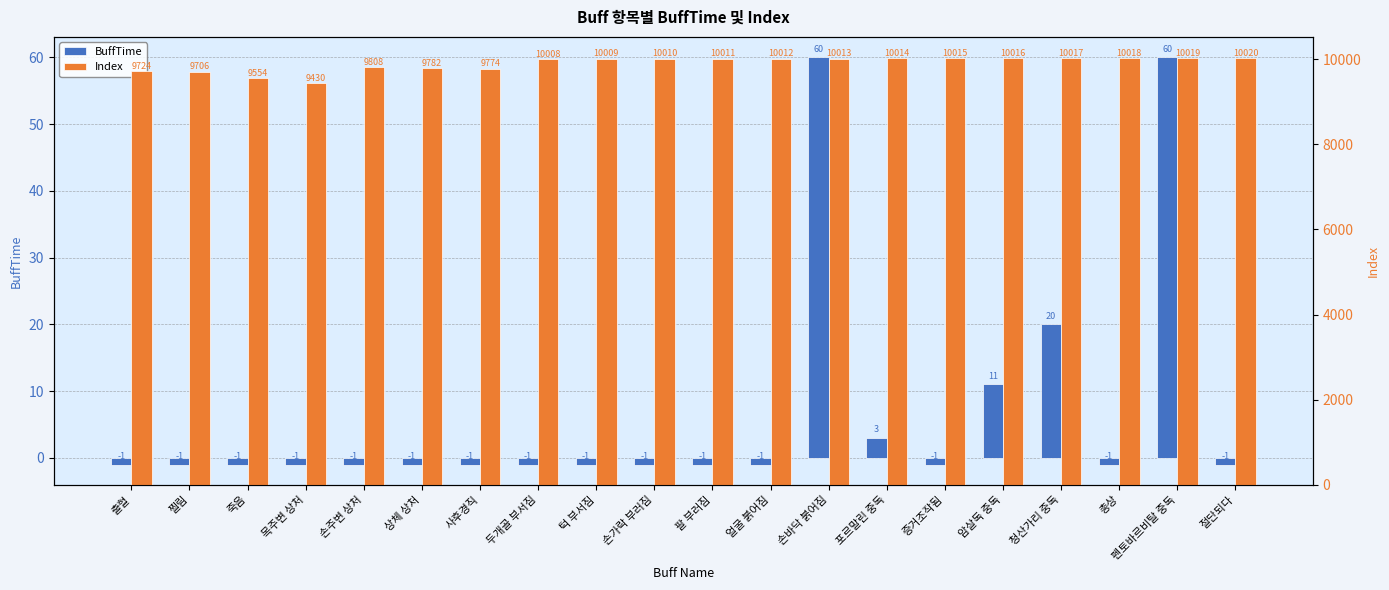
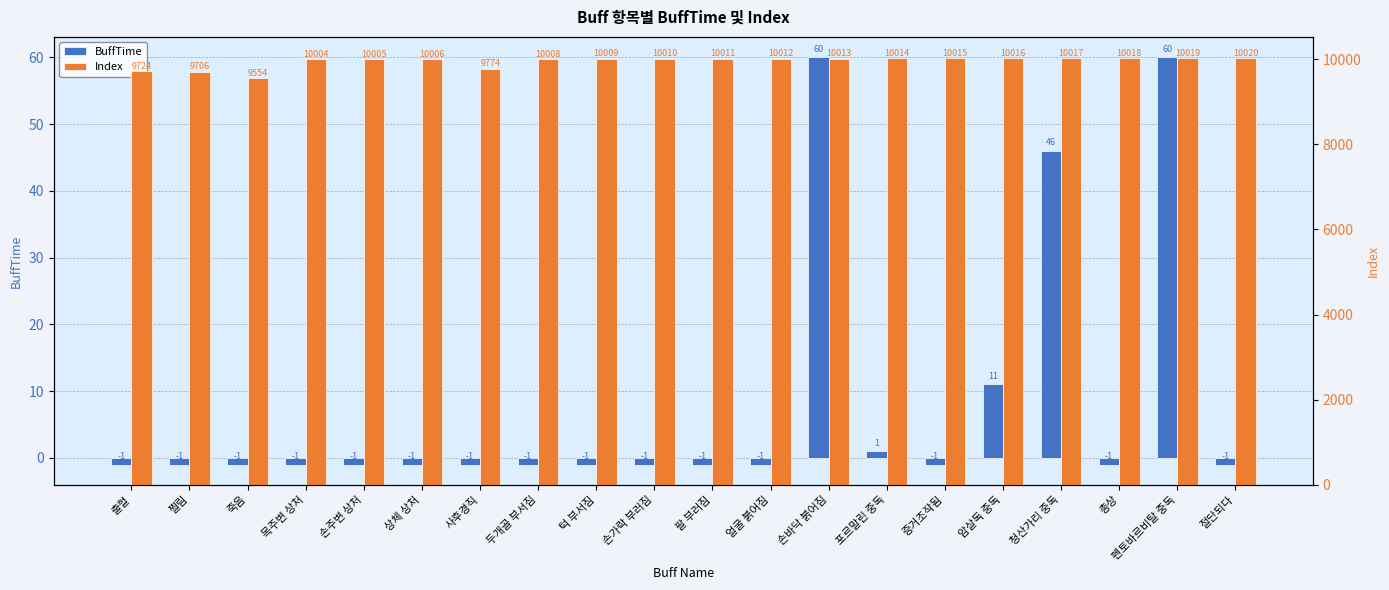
  {
    "BuffTime": {
      "출혈": -1,
      "찔림": -1,
      "죽음": -1,
      "목주변 상처": -1,
      "손주변 상처": -1,
      "상체 상처": -1,
      "사후경직": -1,
      "두개골 부서짐": -1,
      "턱 부서짐": -1,
      "손가락 부러짐": -1,
      "팔 부러짐": -1,
      "얼굴 붉어짐": -1,
      "손바닥 붉어짐": 60,
-     "포르말린 중독": 3,
+     "포르말린 중독": 1,
      "증거조작됨": -1,
      "암살독 중독": 11,
-     "청산가리 중독": 20,
+     "청산가리 중독": 46,
      "총상": -1,
      "펜토바르비탈 중독": 60,
      "절단되다": -1
    },
    "Index": {
      "찔림": 9706,
      "죽음": 9554,
-     "목주변 상처": 9430,
-     "손주변 상처": 9808,
-     "상체 상처": 9782,
+     "목주변 상처": 10004,
+     "손주변 상처": 10005,
+     "상체 상처": 10006,
      "사후경직": 9774,
      "두개골 부서짐": 10008,
      "턱 부서짐": 10009,
      "손가락 부러짐": 10010,
      "팔 부러짐": 10011,
      "얼굴 붉어짐": 10012,
      "손바닥 붉어짐": 10013,
      "포르말린 중독": 10014,
      "증거조작됨": 10015,
      "암살독 중독": 10016,
      "청산가리 중독": 10017,
      "총상": 10018,
      "펜토바르비탈 중독": 10019,
      "절단되다": 10020
    }
  }
